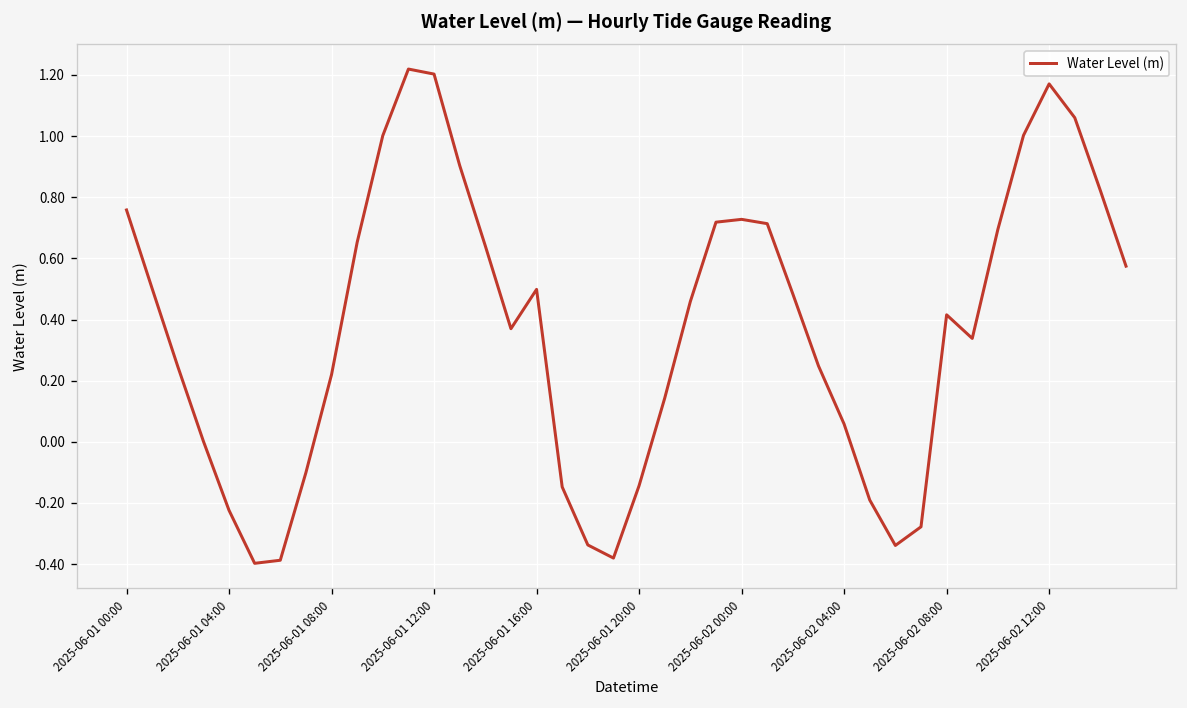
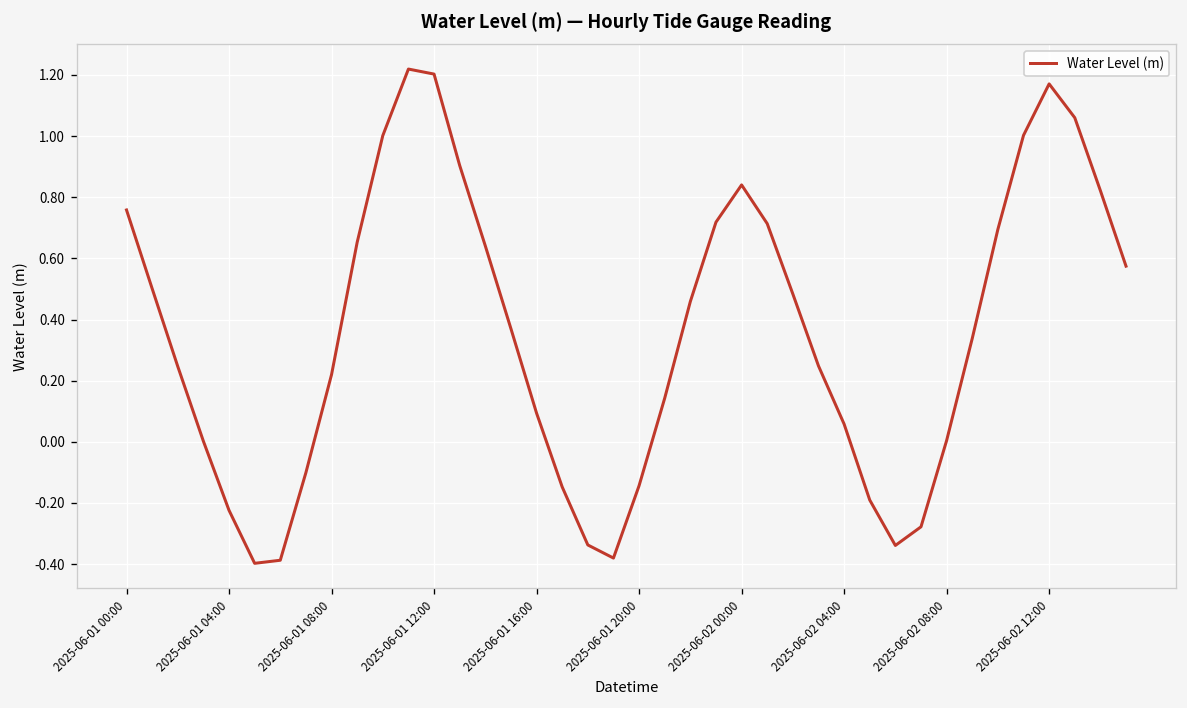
  {
    "2025-06-01 00:00": 0.76,
    "2025-06-01 04:00": -0.22,
    "2025-06-01 08:00": 0.22,
    "2025-06-01 12:00": 1.20,
-   "2025-06-01 16:00": 0.50,
+   "2025-06-01 16:00": 0.09,
    "2025-06-01 20:00": -0.14,
-   "2025-06-02 00:00": 0.73,
+   "2025-06-02 00:00": 0.84,
    "2025-06-02 04:00": 0.06,
-   "2025-06-02 08:00": 0.42,
+   "2025-06-02 08:00": 0.00,
    "2025-06-02 12:00": 1.17
  }
